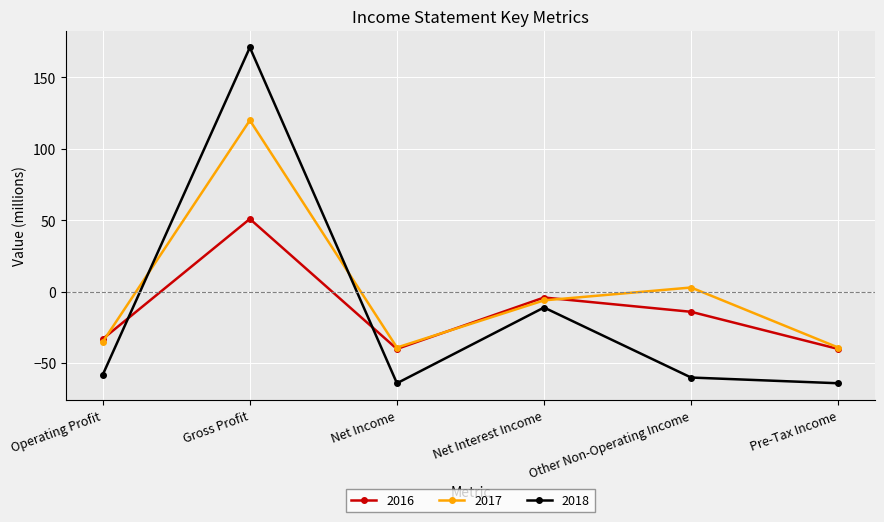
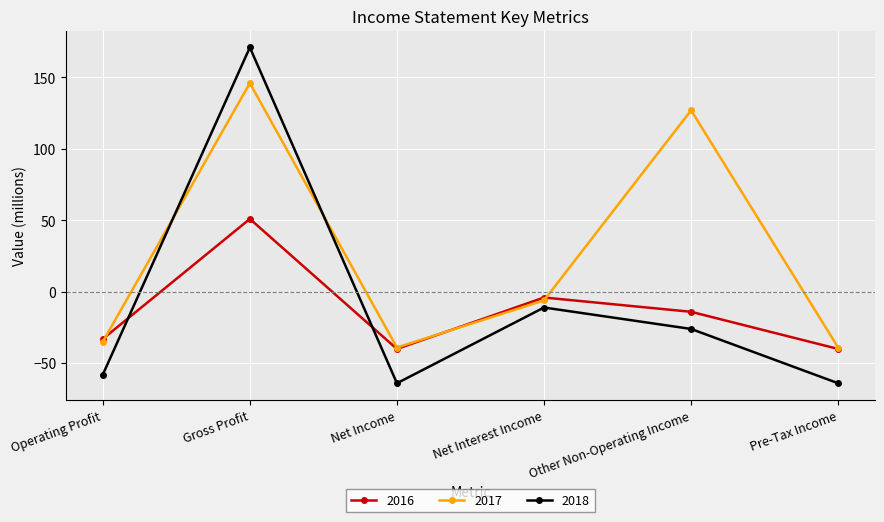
  {
    "2016": {
      "Operating Profit": -33,
      "Gross Profit": 51,
      "Net Interest Income": -4,
      "Other Non-Operating Income": -14
    },
    "2017": {
      "Operating Profit": -35,
-     "Gross Profit": 120,
+     "Gross Profit": 146,
      "Net Interest Income": -6,
-     "Other Non-Operating Income": 3
+     "Other Non-Operating Income": 127
    },
    "2018": {
      "Operating Profit": -58,
      "Gross Profit": 171,
      "Net Income": -64,
      "Net Interest Income": -11,
-     "Other Non-Operating Income": -60,
+     "Other Non-Operating Income": -26,
      "Pre-Tax Income": -64
    }
  }
